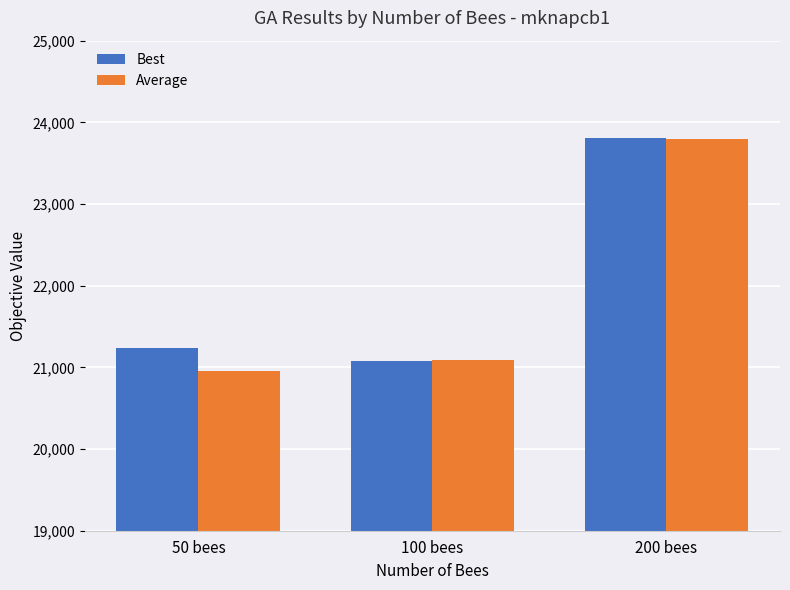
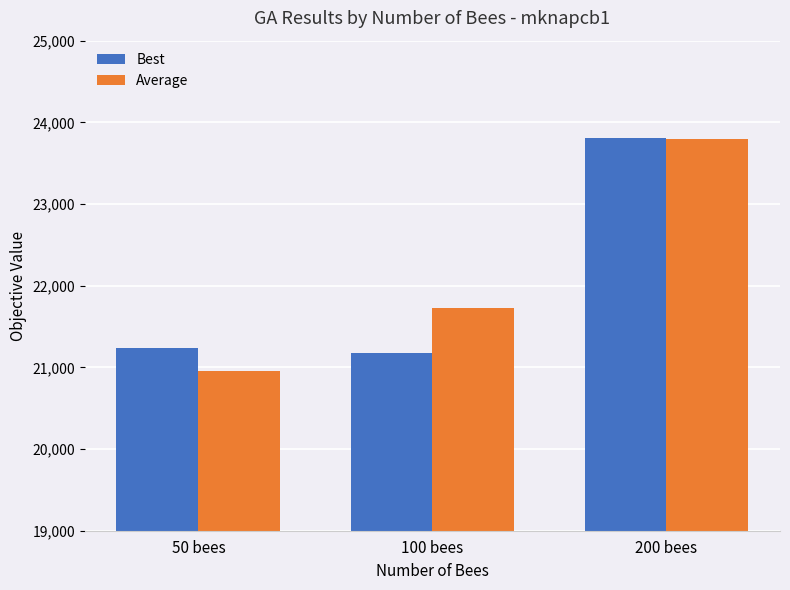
  {
    "Best": {
      "50 bees": "21,200",
-     "100 bees": "21,100",
+     "100 bees": "21,200",
      "200 bees": "23,800"
    },
    "Average": {
      "50 bees": "21,000",
-     "100 bees": "21,100",
+     "100 bees": "21,700",
      "200 bees": "23,800"
    }
  }
